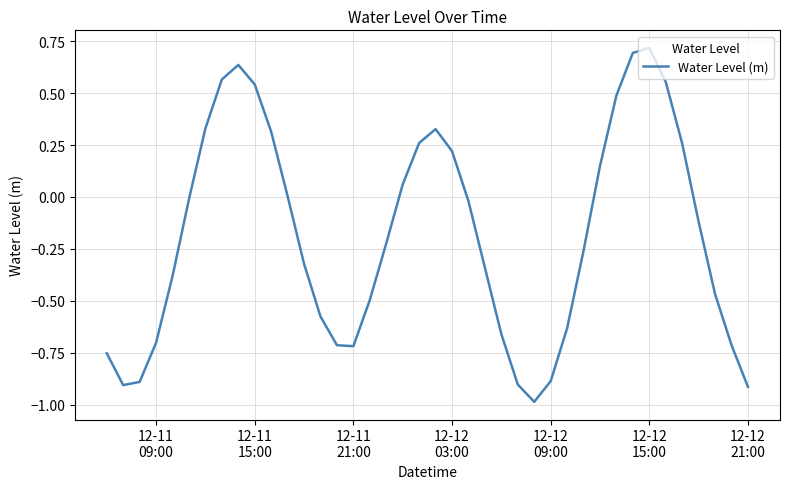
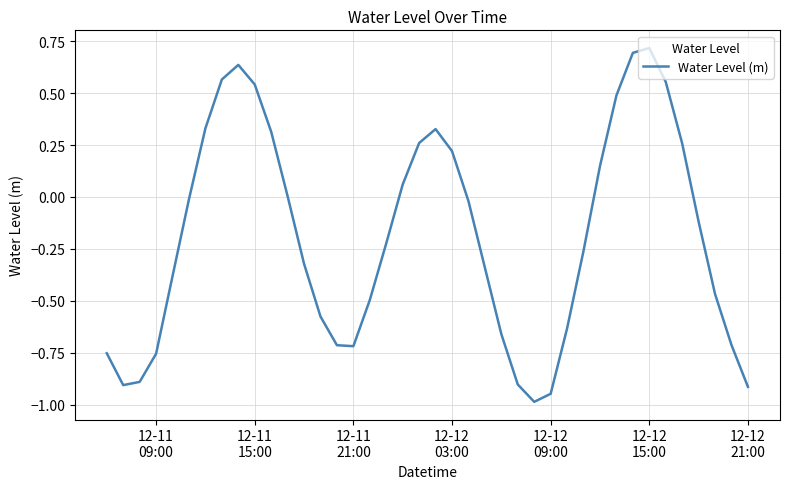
  {
-   "12-11 09:00": -0.70,
+   "12-11 09:00": -0.75,
    "12-11 15:00": 0.54,
    "12-11 21:00": -0.72,
    "12-12 03:00": 0.22,
-   "12-12 09:00": -0.89,
+   "12-12 09:00": -0.95,
    "12-12 21:00": -0.91
  }
